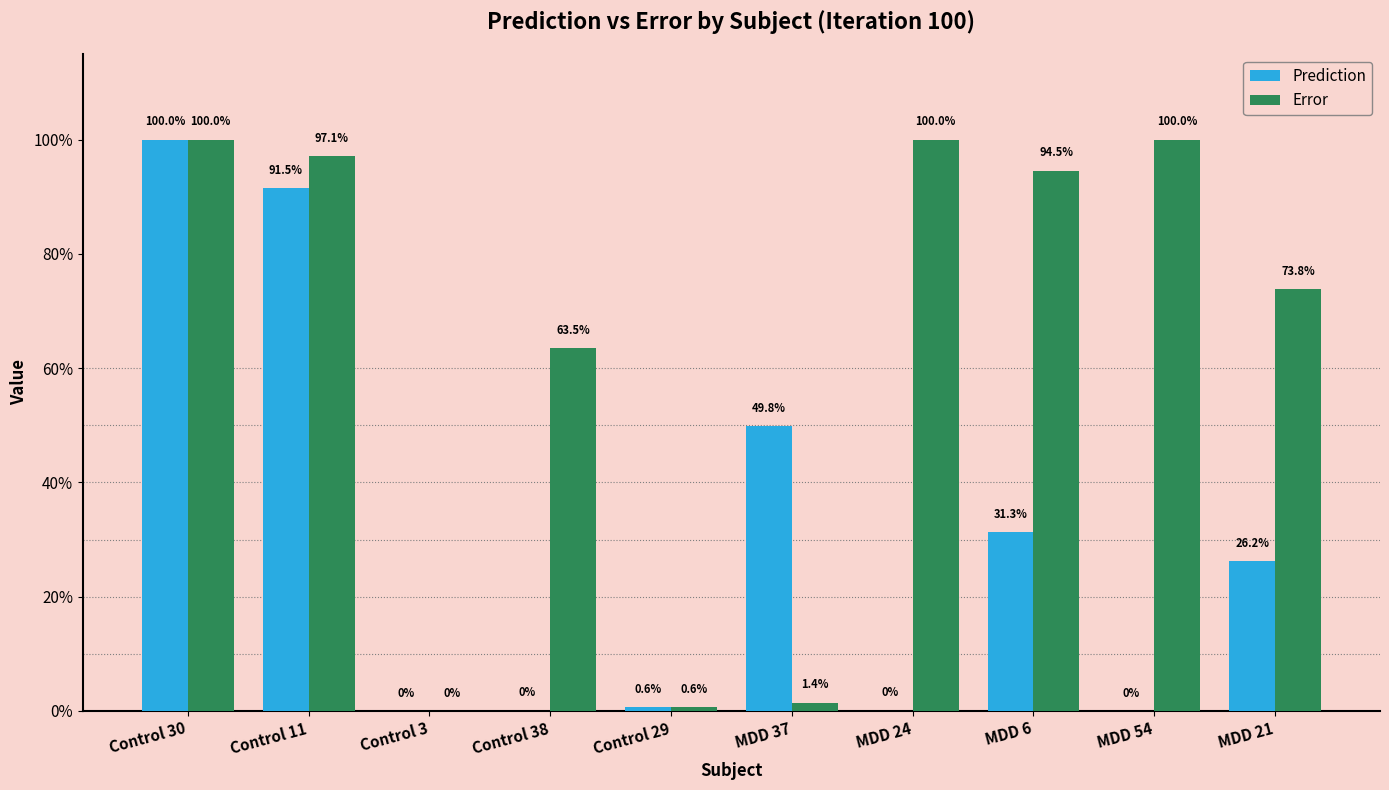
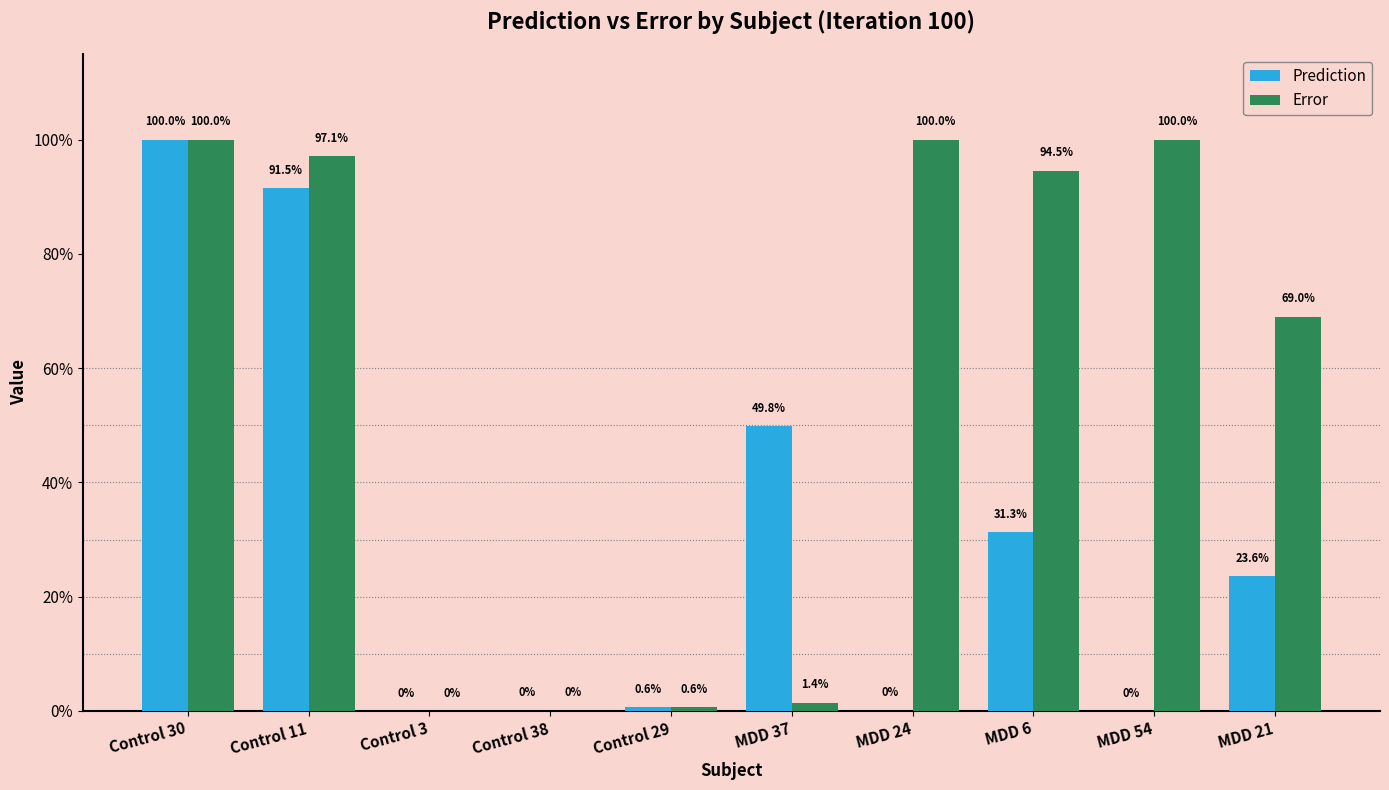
  {
    "Prediction": {
      "Control 30": "100.0%",
      "Control 11": "91.5%",
      "Control 3": "0%",
      "Control 38": "0%",
      "Control 29": "0.6%",
      "MDD 37": "49.8%",
      "MDD 24": "0%",
      "MDD 6": "31.3%",
      "MDD 54": "0%",
-     "MDD 21": "26.2%"
+     "MDD 21": "23.6%"
    },
    "Error": {
      "Control 30": "100.0%",
      "Control 11": "97.1%",
      "Control 3": "0%",
-     "Control 38": "63.5%",
+     "Control 38": "0%",
      "Control 29": "0.6%",
      "MDD 37": "1.4%",
      "MDD 24": "100.0%",
      "MDD 6": "94.5%",
      "MDD 54": "100.0%",
-     "MDD 21": "73.8%"
+     "MDD 21": "69.0%"
    }
  }
